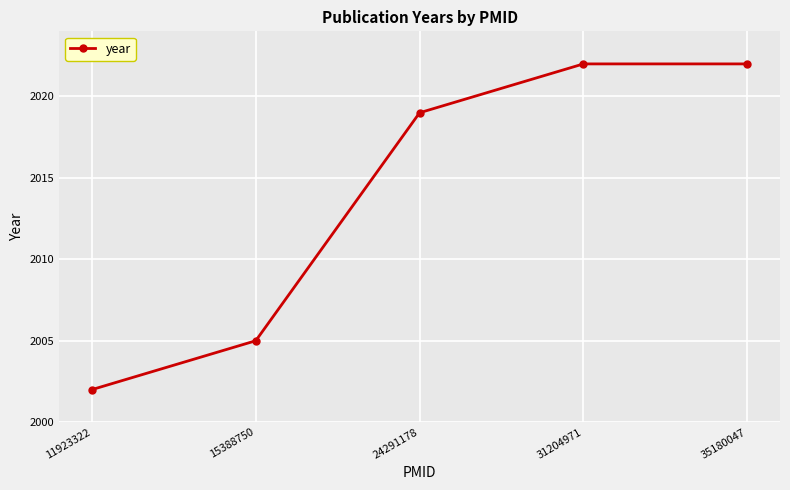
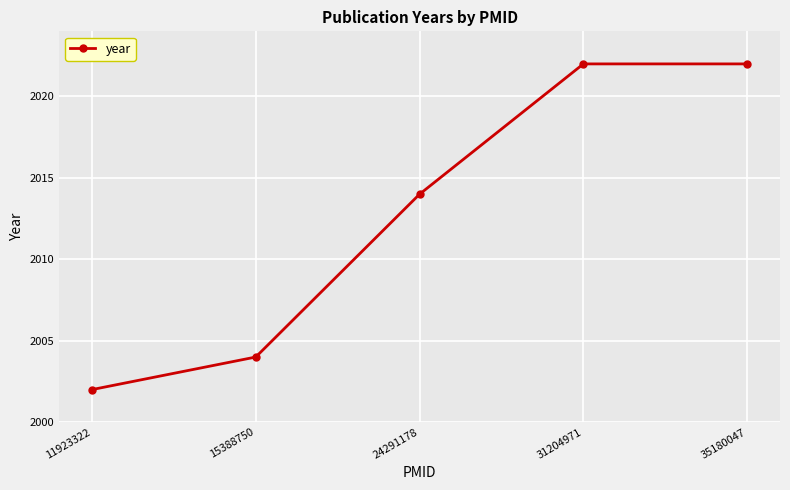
  {
    "11923322": 2002,
-   "15388750": 2005,
-   "24291178": 2019,
+   "15388750": 2004,
+   "24291178": 2014,
    "31204971": 2022,
    "35180047": 2022
  }
